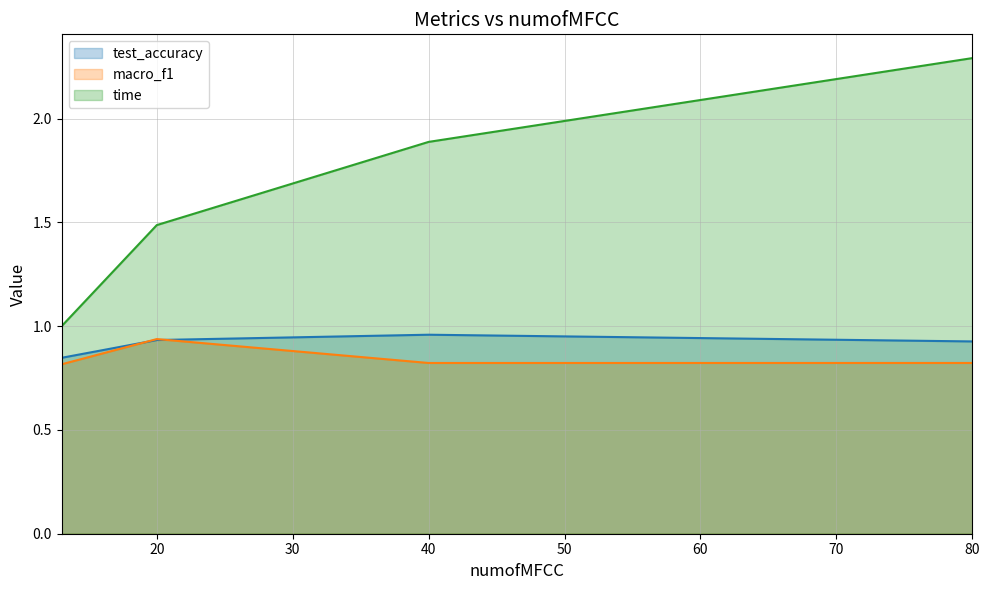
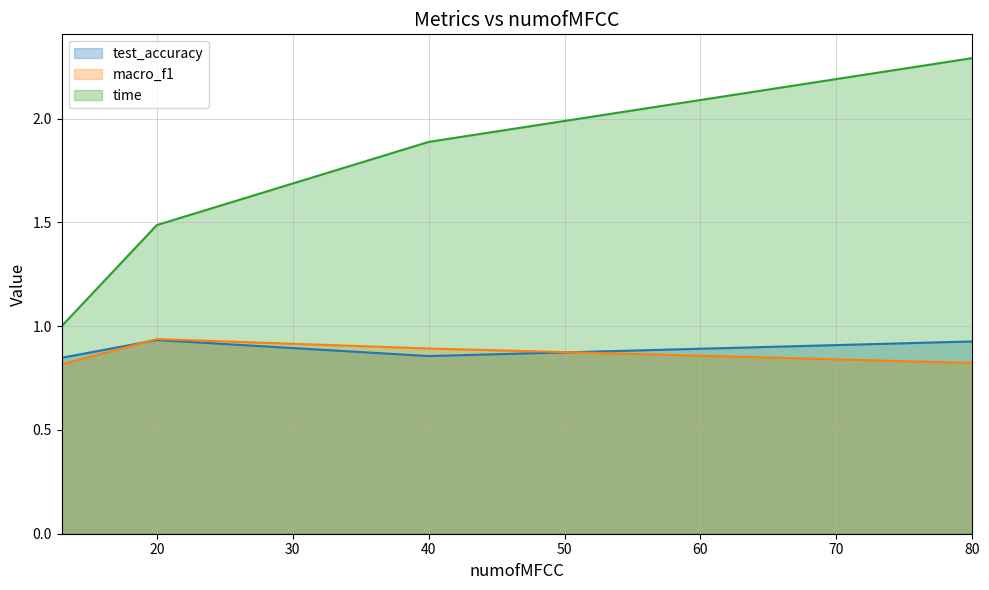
  {
    "test_accuracy": {
-     "40": 0.96,
+     "40": 0.86,
      "80": 0.93
    },
    "macro_f1": {
-     "40": 0.82,
+     "40": 0.89,
      "80": 0.82
    },
    "time": {
      "20": 1.49,
      "40": 1.89,
      "80": 2.29
    }
  }
